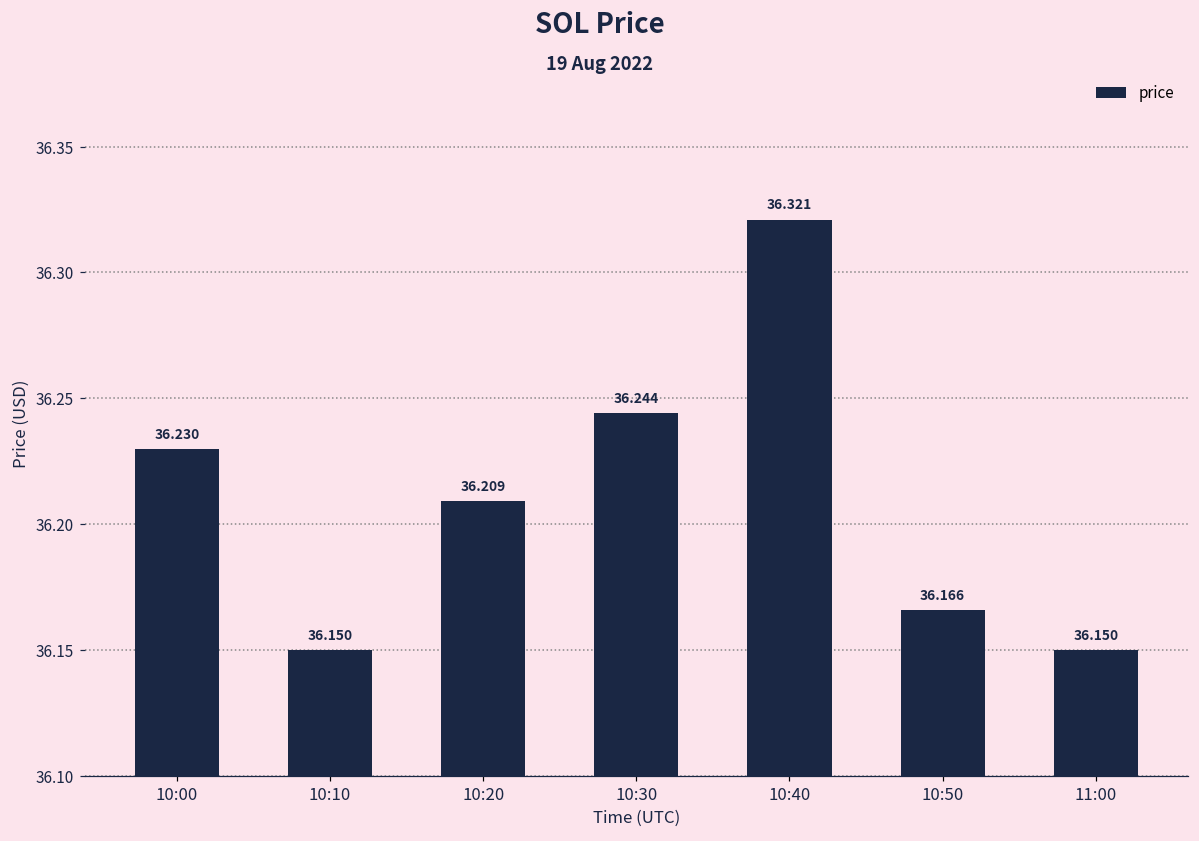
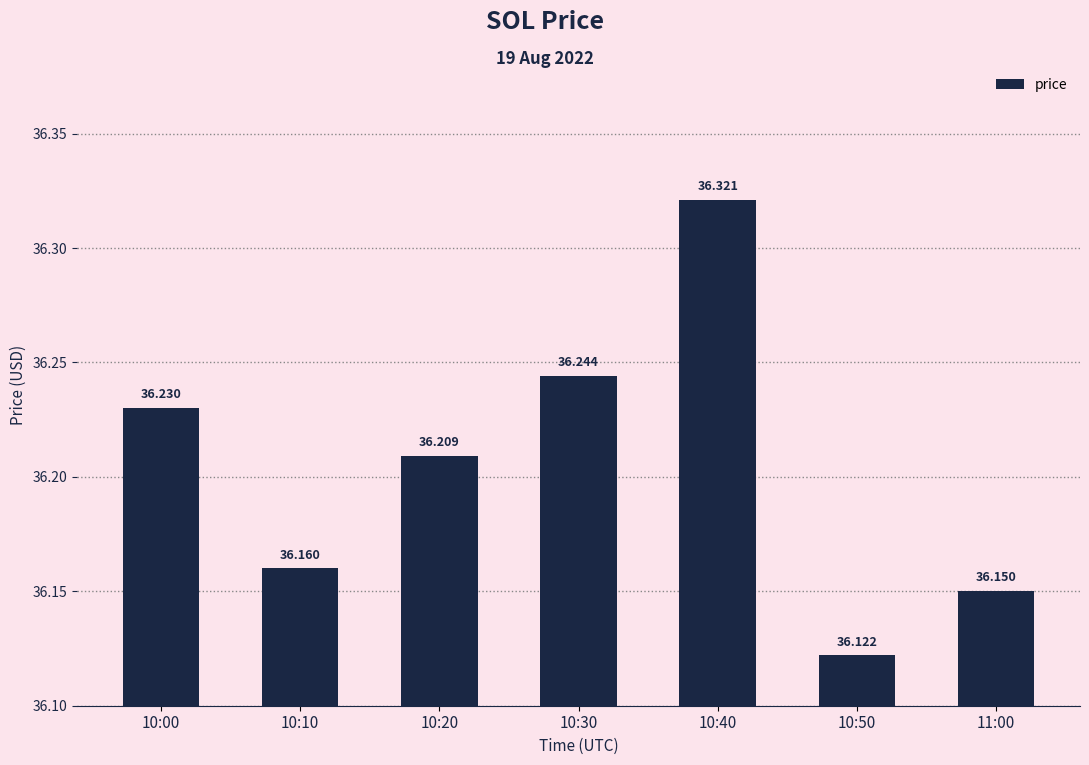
  {
    "10:00": 36.230,
-   "10:10": 36.150,
+   "10:10": 36.160,
    "10:20": 36.209,
    "10:30": 36.244,
    "10:40": 36.321,
-   "10:50": 36.166,
+   "10:50": 36.122,
    "11:00": 36.150
  }
